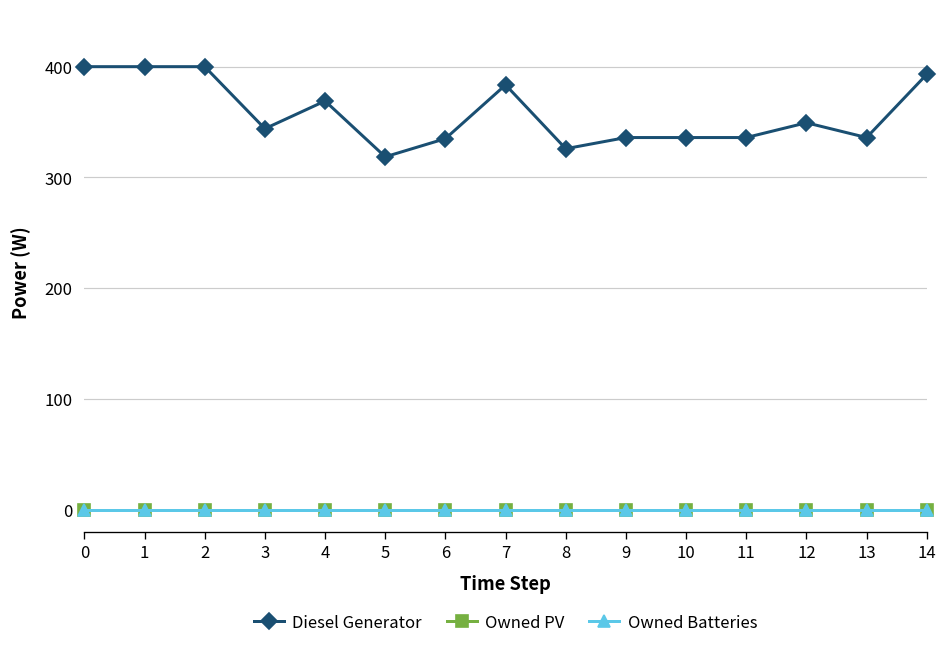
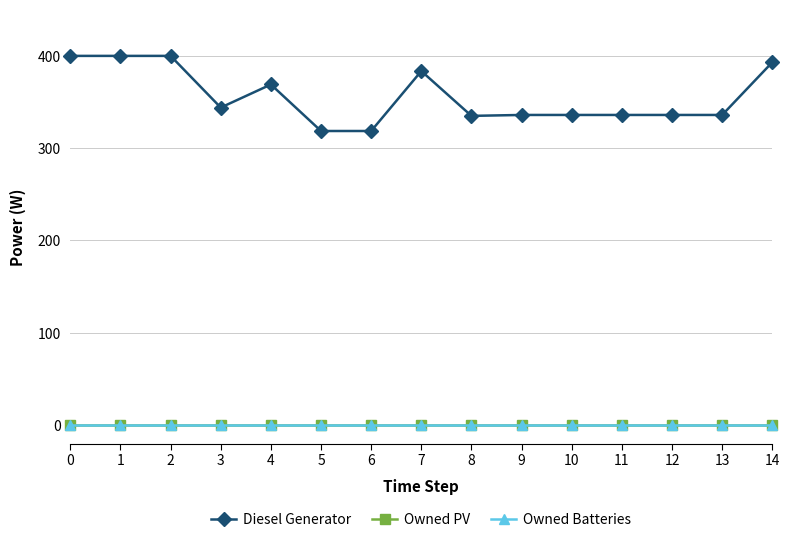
  {
    "Diesel Generator": {
      "0": 400,
      "1": 400,
      "2": 400,
      "3": 340,
      "4": 370,
      "5": 320,
-     "6": 340,
+     "6": 320,
      "7": 380,
-     "8": 326,
+     "8": 335,
      "9": 340,
      "10": 340,
      "11": 340,
-     "12": 350,
+     "12": 340,
      "13": 340,
      "14": 390
    },
    "Owned Batteries": {
      "0": 0,
      "1": 0,
      "2": 0,
      "3": 0,
      "4": 0,
      "5": 0,
      "6": 0,
      "7": 0,
      "8": 0,
      "9": 0,
      "10": 0,
      "11": 0,
      "12": 0,
      "13": 0,
      "14": 0
    }
  }
